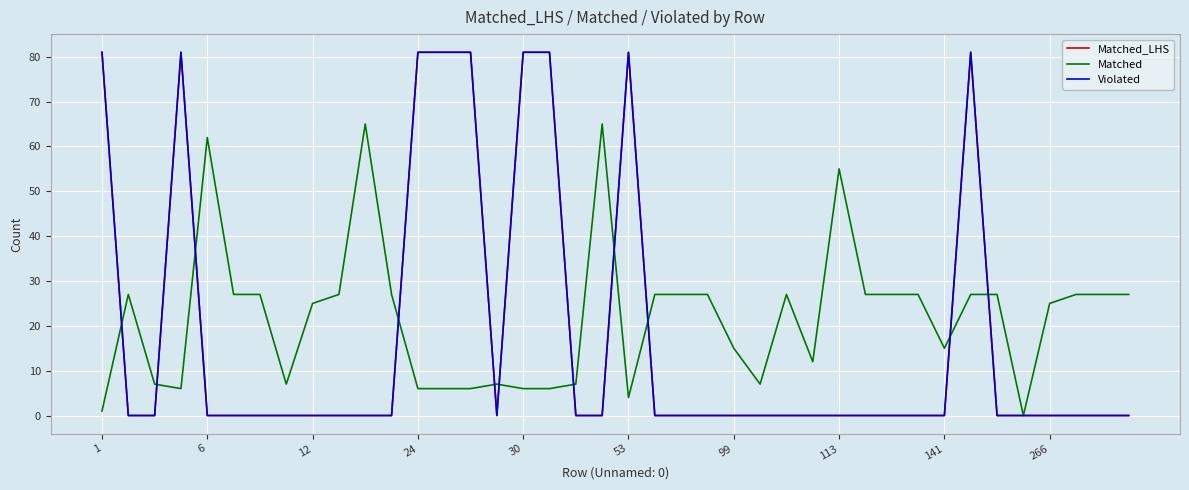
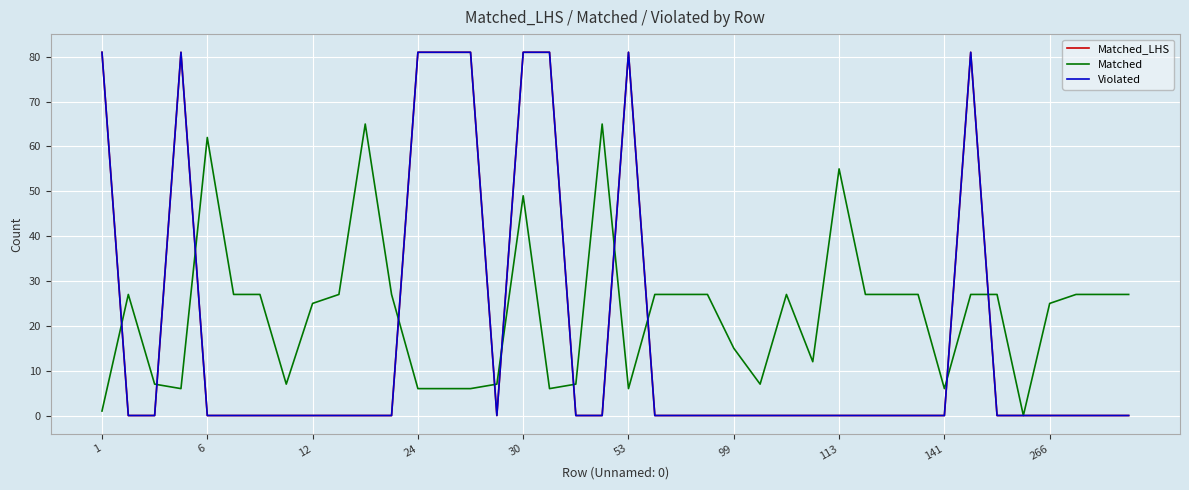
  {
    "Violated": {
      "1": 81,
      "6": 0,
      "12": 0,
      "24": 81,
      "30": 81,
      "53": 81,
      "99": 0,
      "113": 0,
      "141": 0,
      "266": 0
    },
    "Matched": {
      "1": 1,
      "6": 62,
      "12": 25,
      "24": 6,
-     "30": 6,
-     "53": 4,
+     "30": 49,
+     "53": 6,
      "99": 15,
      "113": 55,
-     "141": 15,
+     "141": 6,
      "266": 25
    }
  }
